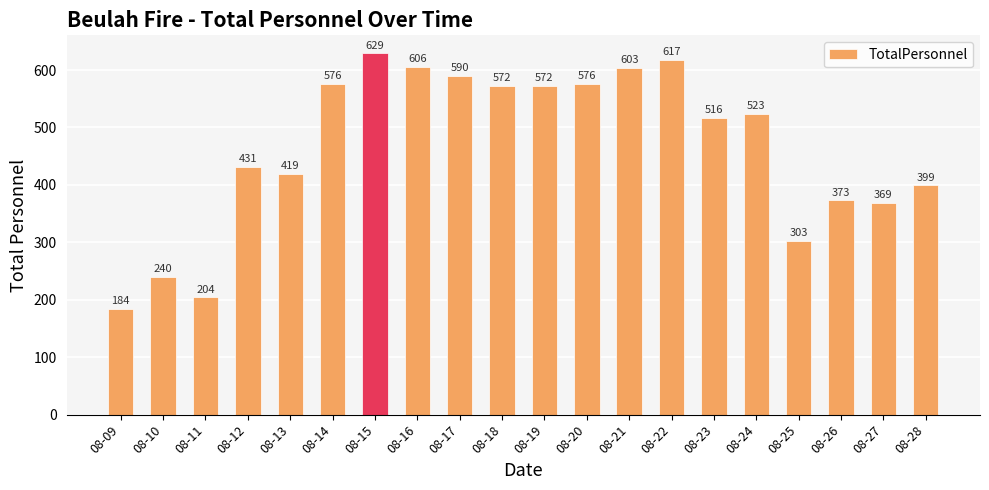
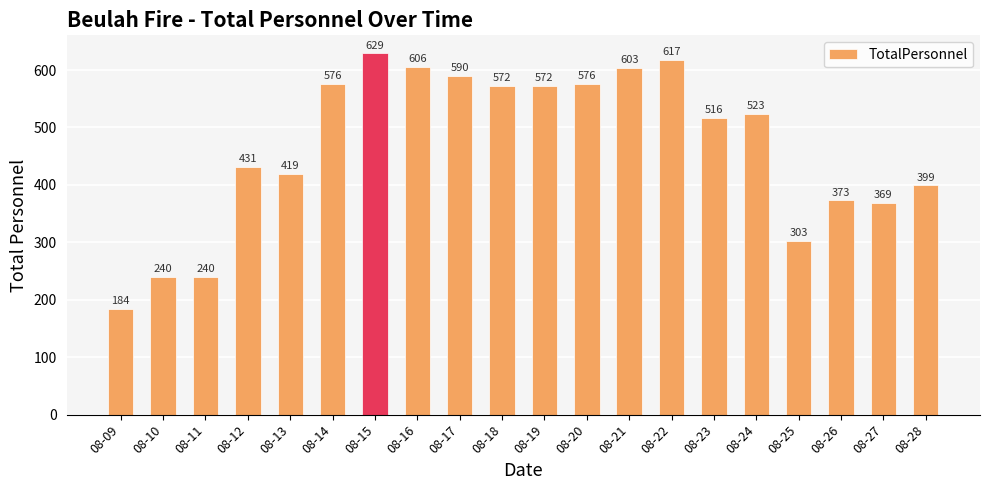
  {
    "08-09": 184,
    "08-10": 240,
-   "08-11": 204,
+   "08-11": 240,
    "08-12": 431,
    "08-13": 419,
    "08-14": 576,
    "08-15": 629,
    "08-16": 606,
    "08-17": 590,
    "08-18": 572,
    "08-19": 572,
    "08-20": 576,
    "08-21": 603,
    "08-22": 617,
    "08-23": 516,
    "08-24": 523,
    "08-25": 303,
    "08-26": 373,
    "08-27": 369,
    "08-28": 399
  }
